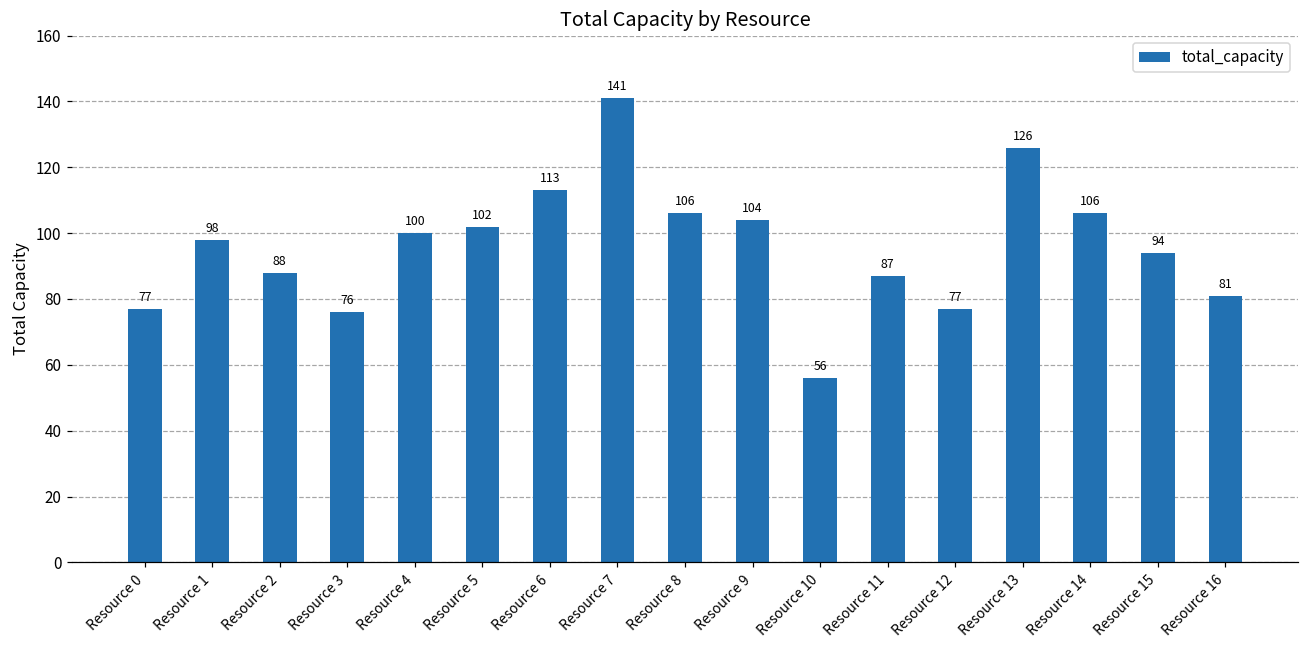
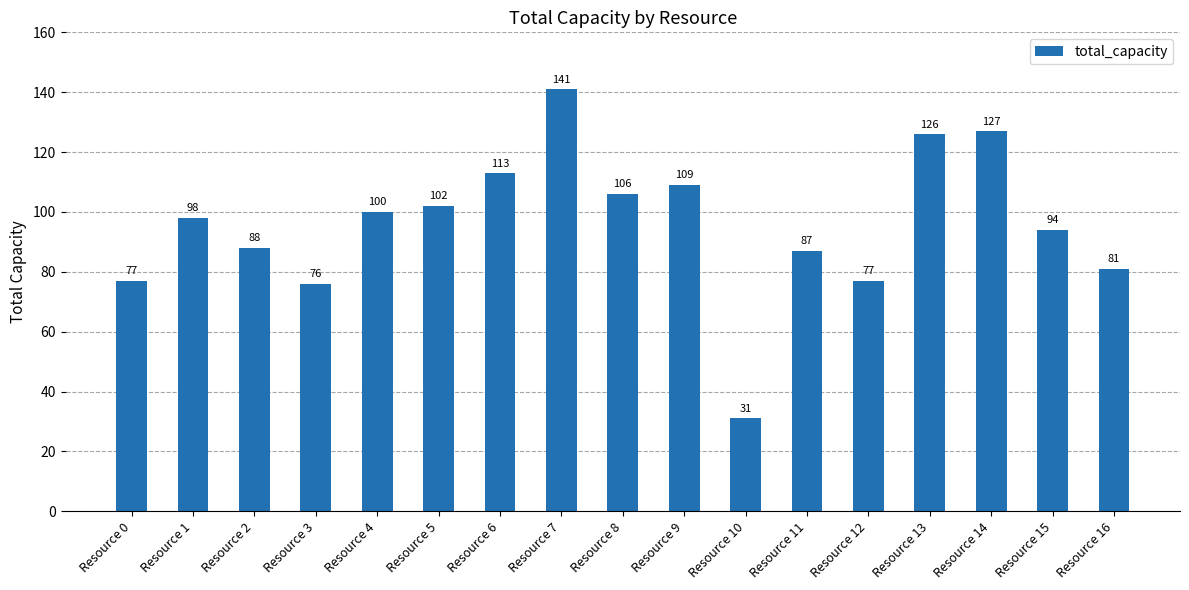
  {
    "Resource 0": 77,
    "Resource 1": 98,
    "Resource 2": 88,
    "Resource 3": 76,
    "Resource 4": 100,
    "Resource 5": 102,
    "Resource 6": 113,
    "Resource 7": 141,
    "Resource 8": 106,
-   "Resource 9": 104,
-   "Resource 10": 56,
+   "Resource 9": 109,
+   "Resource 10": 31,
    "Resource 11": 87,
    "Resource 12": 77,
    "Resource 13": 126,
-   "Resource 14": 106,
+   "Resource 14": 127,
    "Resource 15": 94,
    "Resource 16": 81
  }
